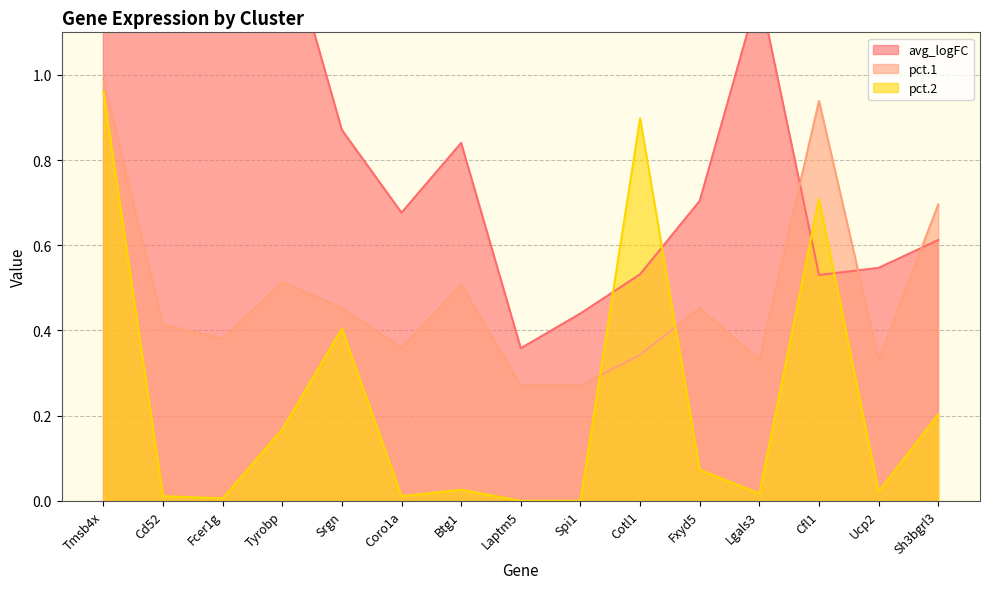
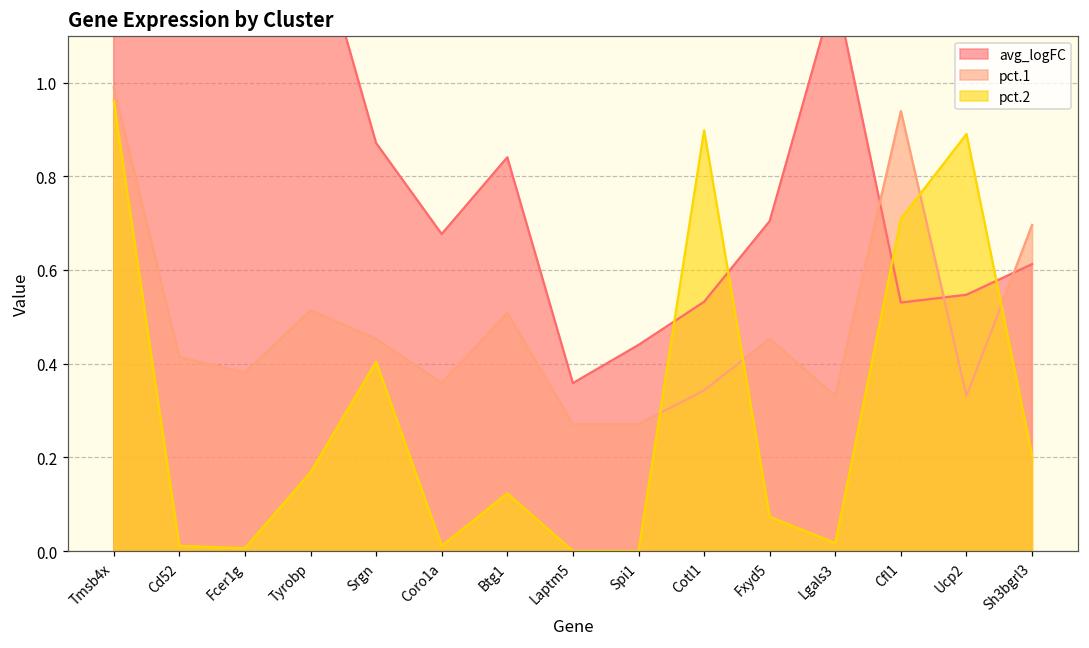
  {
    "pct.2": {
      "Tmsb4x": 0.96,
      "Cd52": 0.01,
      "Fcer1g": 0.01,
      "Tyrobp": 0.17,
      "Srgn": 0.40,
      "Coro1a": 0.01,
-     "Btg1": 0.03,
+     "Btg1": 0.12,
      "Laptm5": 0.00,
      "Spi1": 0.00,
      "Cotl1": 0.90,
      "Fxyd5": 0.07,
      "Lgals3": 0.02,
      "Cfl1": 0.71,
-     "Ucp2": 0.02,
+     "Ucp2": 0.89,
      "Sh3bgrl3": 0.20
    }
  }
